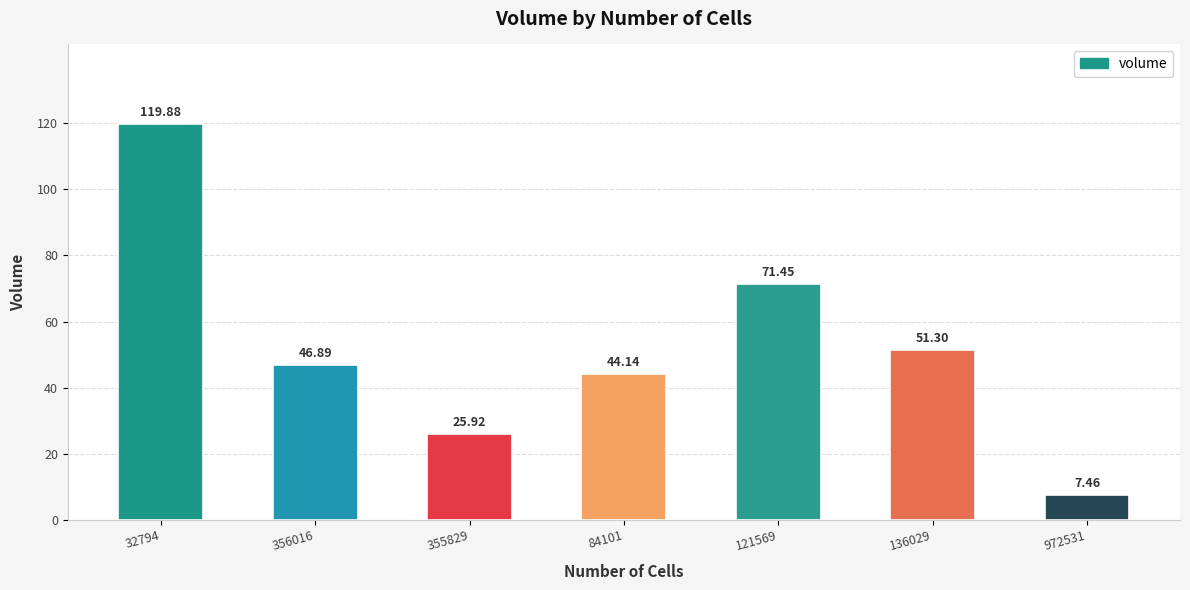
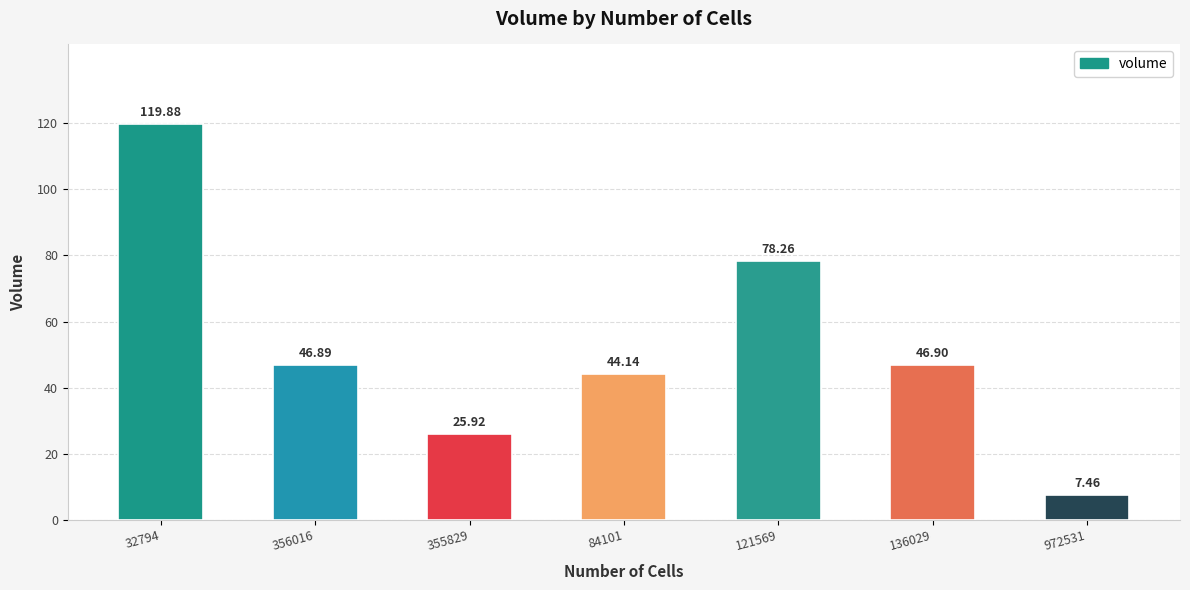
  {
    "32794": 119.88,
    "356016": 46.89,
    "355829": 25.92,
    "84101": 44.14,
-   "121569": 71.45,
-   "136029": 51.30,
+   "121569": 78.26,
+   "136029": 46.90,
    "972531": 7.46
  }
